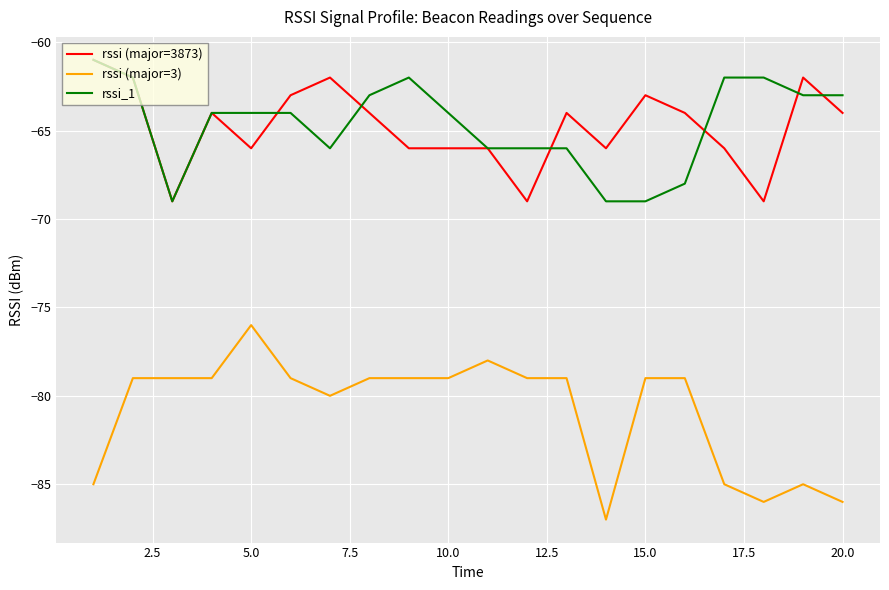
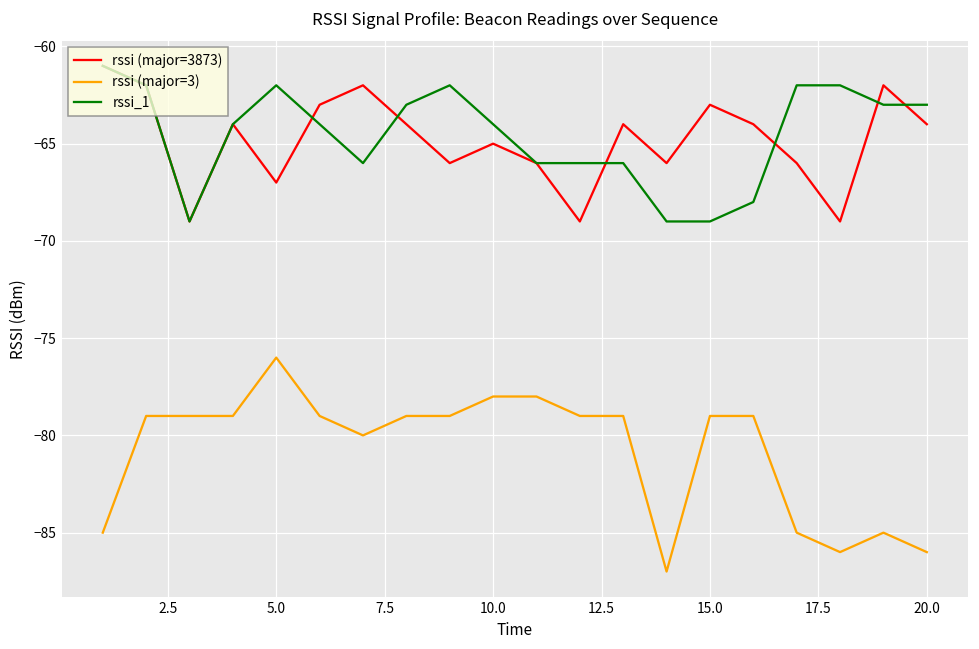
  {
    "rssi (major=3873)": {
-     "5.0": -66,
-     "10.0": -66,
+     "5.0": -67,
+     "10.0": -65,
      "15.0": -63,
      "20.0": -64
    },
    "rssi (major=3)": {
      "5.0": -76,
-     "10.0": -79,
+     "10.0": -78,
      "15.0": -79,
      "20.0": -86
    },
    "rssi_1": {
-     "5.0": -64,
+     "5.0": -62,
      "10.0": -64,
      "15.0": -69,
      "20.0": -63
    }
  }
